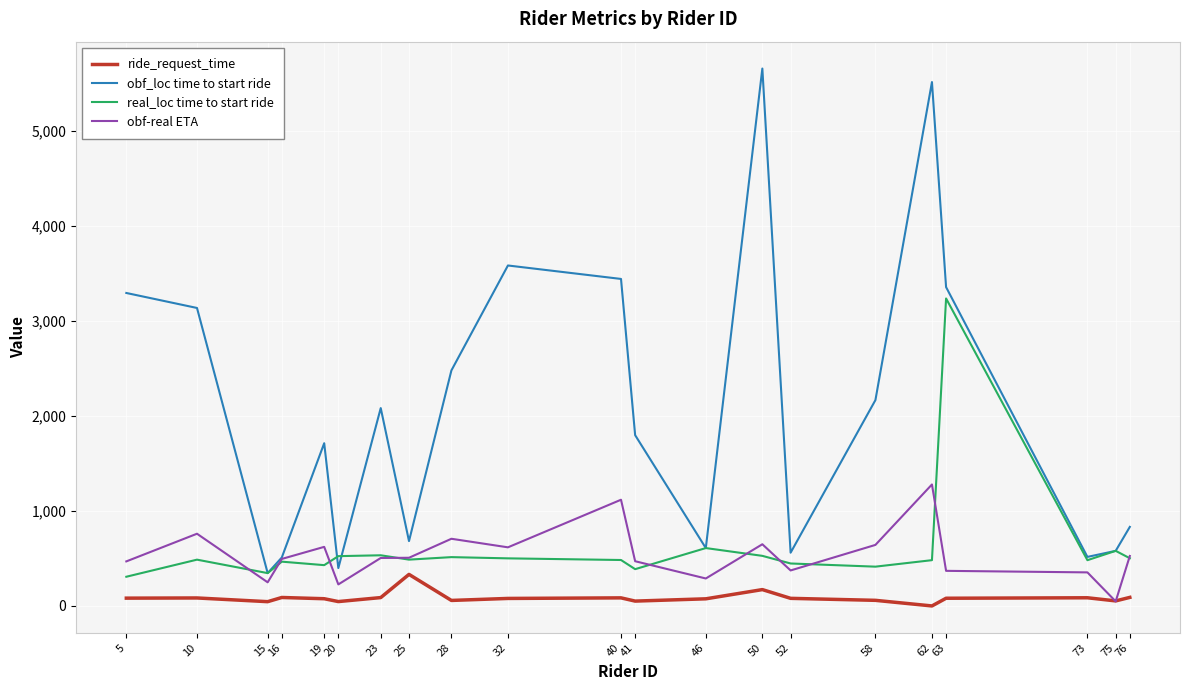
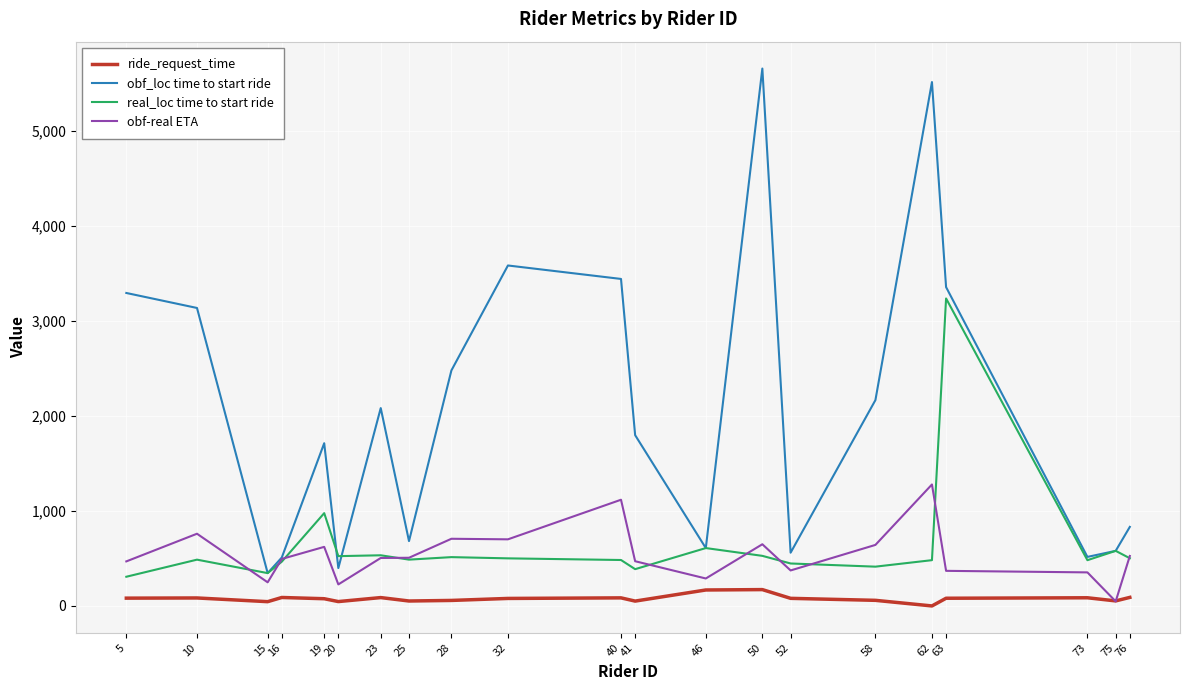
  {
    "ride_request_time": {
      "5": "100",
      "10": "100",
      "15": "0",
      "16": "100",
      "19": "100",
      "20": "0",
      "23": "100",
-     "25": "300",
+     "25": "100",
      "28": "100",
      "32": "100",
      "40": "100",
      "41": "100",
-     "46": "100",
+     "46": "200",
      "50": "200",
      "52": "100",
      "58": "100",
      "62": "0",
      "63": "100",
      "73": "100",
      "76": "100"
    },
    "obf_loc time to start ride": {
      "5": "3,300",
      "10": "3,100",
      "19": "1,700",
      "20": "400",
      "23": "2,100",
      "25": "700",
      "28": "2,500",
      "32": "3,600",
      "40": "3,400",
      "41": "1,800",
      "50": "5,700",
      "52": "600",
      "58": "2,200",
      "62": "5,500",
      "63": "3,400",
      "73": "500",
      "76": "800"
    },
    "real_loc time to start ride": {
      "5": "300",
      "10": "500",
      "16": "500",
-     "19": "400",
+     "19": "1,000",
      "20": "500",
      "23": "500",
      "28": "500",
      "32": "500",
      "40": "500",
      "41": "400",
      "50": "500",
      "52": "400",
      "58": "400",
      "62": "500",
      "63": "3,200",
      "73": "500"
    },
    "obf-real ETA": {
      "5": "500",
      "10": "800",
      "15": "200",
      "19": "600",
      "20": "200",
      "23": "500",
      "28": "700",
-     "32": "600",
+     "32": "700",
      "40": "1,100",
      "41": "500",
      "46": "300",
      "50": "600",
      "52": "400",
      "58": "600",
      "62": "1,300",
      "63": "400",
      "73": "400"
    }
  }
